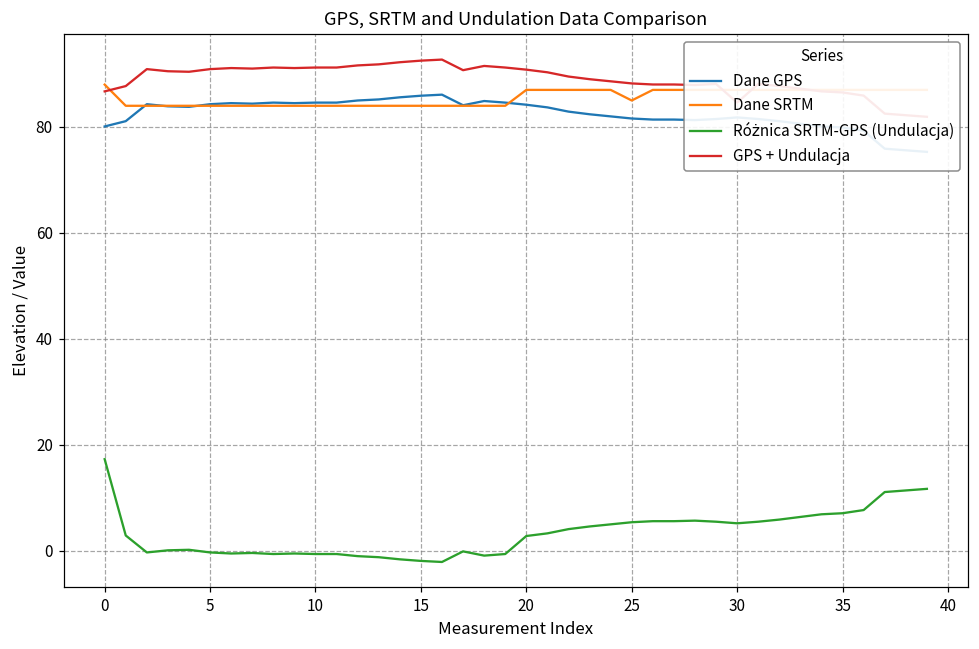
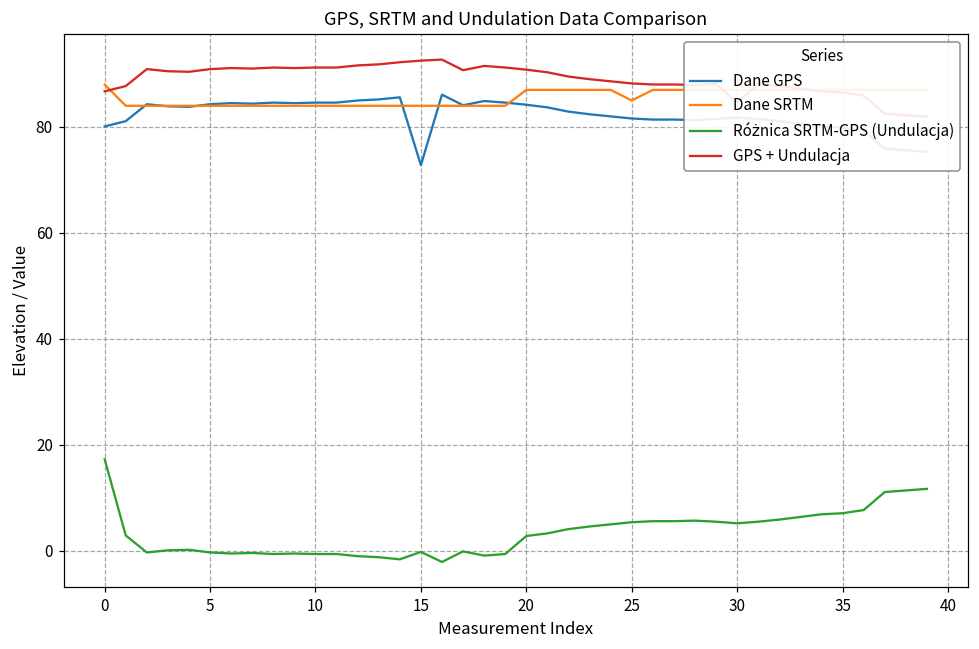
  {
    "Dane GPS": {
      "0": 80,
      "10": 85,
-     "15": 86,
+     "15": 73,
      "20": 84,
      "25": 82
    },
    "Dane SRTM": {
      "0": 88,
      "10": 84,
      "15": 84,
      "20": 87,
      "25": 85
    },
    "Różnica SRTM-GPS (Undulacja)": {
      "0": 17,
      "5": 0,
      "10": -1,
-     "15": -2,
+     "15": 0,
      "20": 3,
      "25": 5,
      "30": 5,
      "35": 7
    },
    "GPS + Undulacja": {
      "0": 87,
      "5": 91,
      "10": 91,
      "15": 93,
      "20": 91,
      "25": 88
    }
  }
